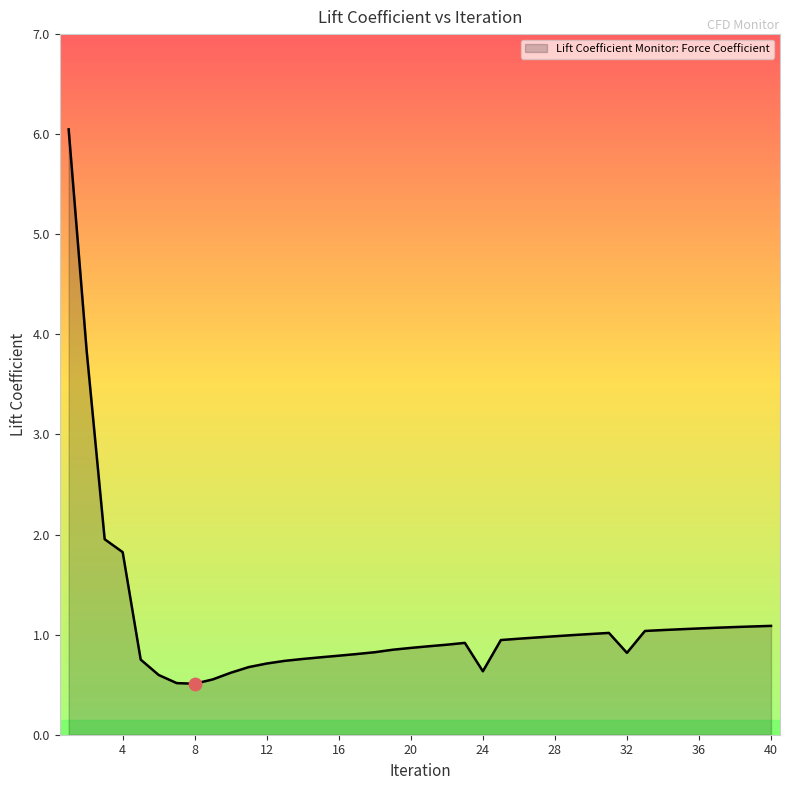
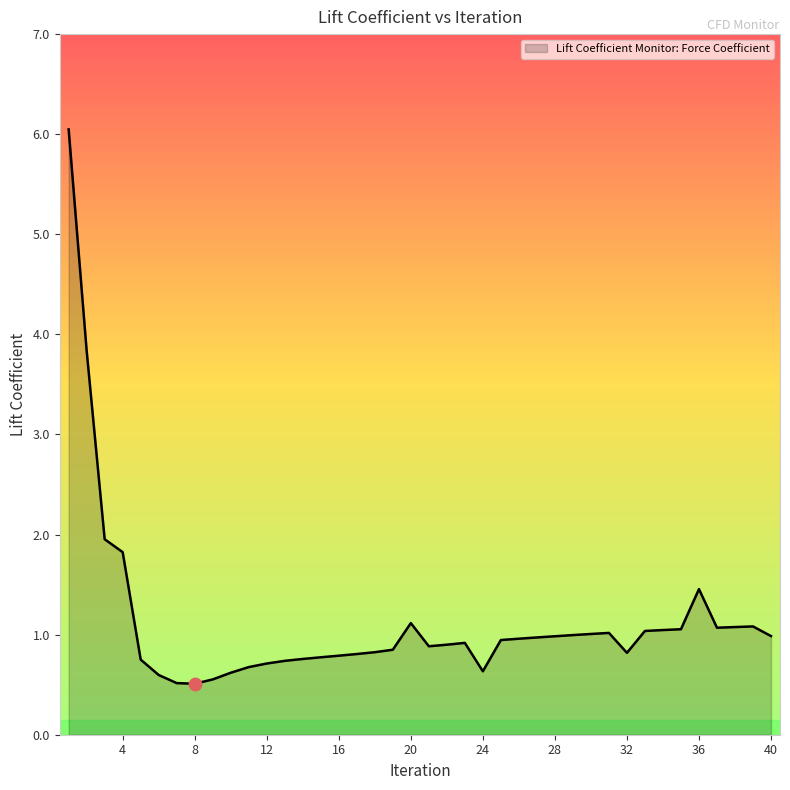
  {
    "Lift Coefficient Monitor: Force Coefficient": {
      "4": 1.82,
      "12": 0.71,
      "16": 0.79,
-     "20": 0.87,
+     "20": 1.12,
      "24": 0.63,
      "28": 0.98,
      "32": 0.82,
-     "36": 1.06,
-     "40": 1.09
+     "36": 1.45,
+     "40": 0.99
    }
  }
